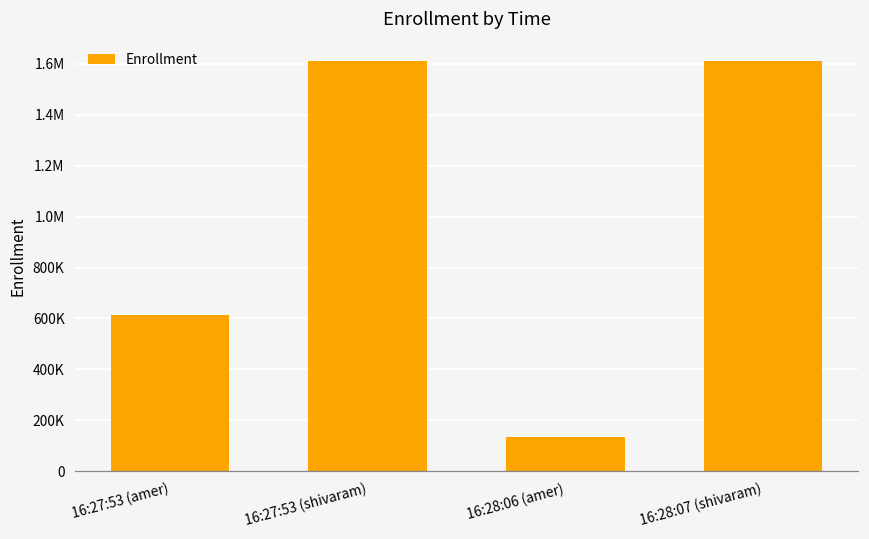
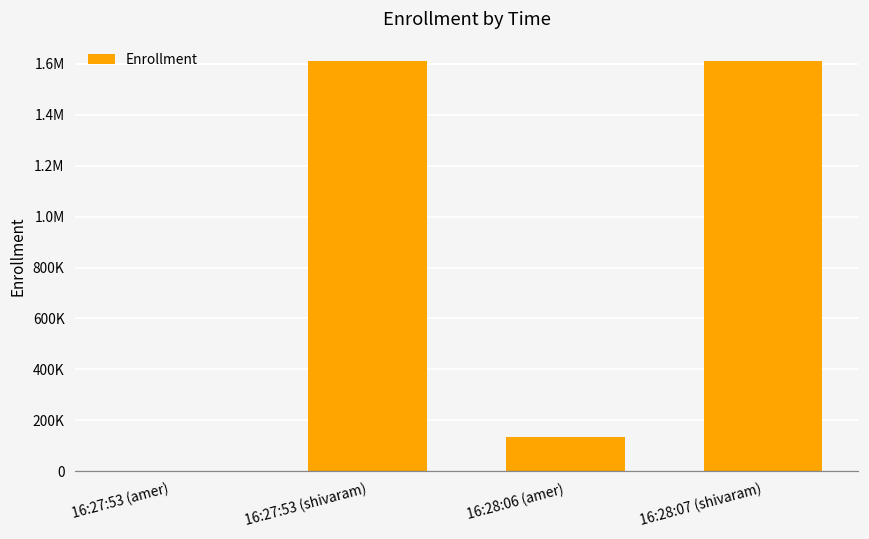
  {
-   "16:27:53 (amer)": 610000,
+   "16:27:53 (amer)": 0,
    "16:27:53 (shivaram)": 1610000,
    "16:28:06 (amer)": 130000,
    "16:28:07 (shivaram)": 1610000
  }
